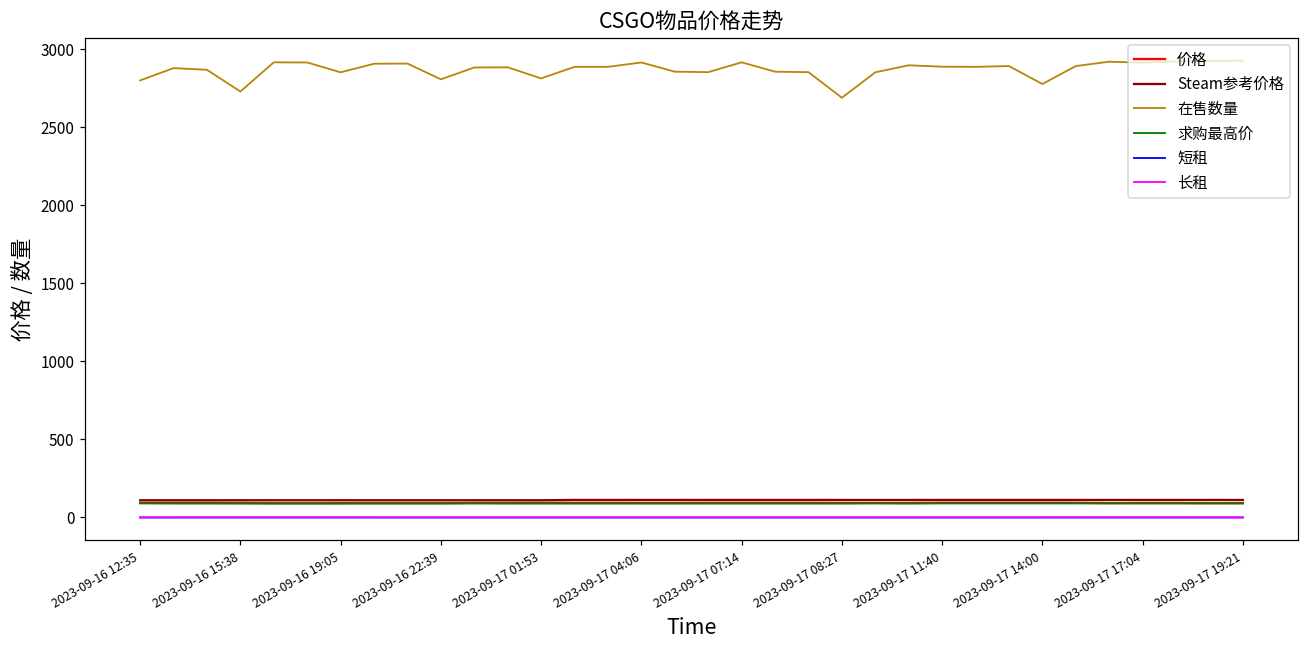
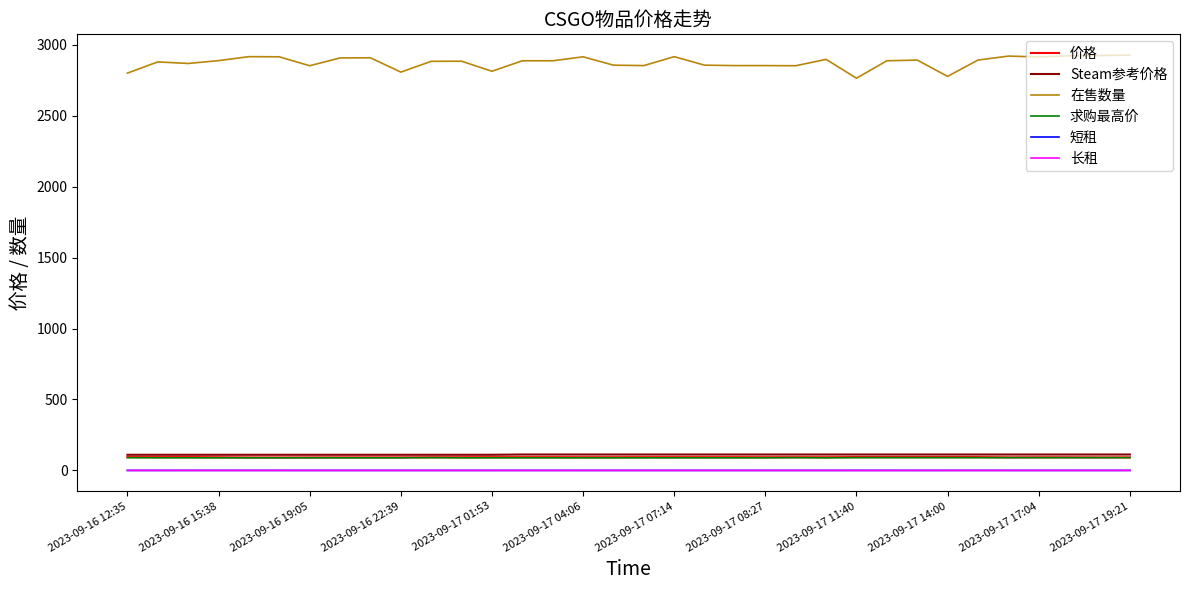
  {
    "Steam参考价格": {
      "2023-09-16 19:05": 110,
      "2023-09-16 22:39": 110,
      "2023-09-17 04:06": 110,
      "2023-09-17 07:14": 110,
      "2023-09-17 08:27": 110,
      "2023-09-17 11:40": 110,
      "2023-09-17 14:00": 110,
      "2023-09-17 17:04": 110,
      "2023-09-17 19:21": 110
    },
    "在售数量": {
      "2023-09-16 12:35": 2800,
-     "2023-09-16 15:38": 2730,
+     "2023-09-16 15:38": 2890,
      "2023-09-16 19:05": 2850,
      "2023-09-16 22:39": 2810,
      "2023-09-17 01:53": 2810,
      "2023-09-17 04:06": 2920,
      "2023-09-17 07:14": 2920,
-     "2023-09-17 08:27": 2690,
-     "2023-09-17 11:40": 2890,
+     "2023-09-17 08:27": 2850,
+     "2023-09-17 11:40": 2770,
      "2023-09-17 14:00": 2780
    },
    "长租": {
      "2023-09-16 12:35": 0,
      "2023-09-16 15:38": 0,
      "2023-09-16 19:05": 0,
      "2023-09-16 22:39": 0,
      "2023-09-17 01:53": 0,
      "2023-09-17 04:06": 0,
      "2023-09-17 07:14": 0,
      "2023-09-17 08:27": 0,
      "2023-09-17 11:40": 0,
      "2023-09-17 14:00": 0,
      "2023-09-17 17:04": 0,
      "2023-09-17 19:21": 0
    }
  }
